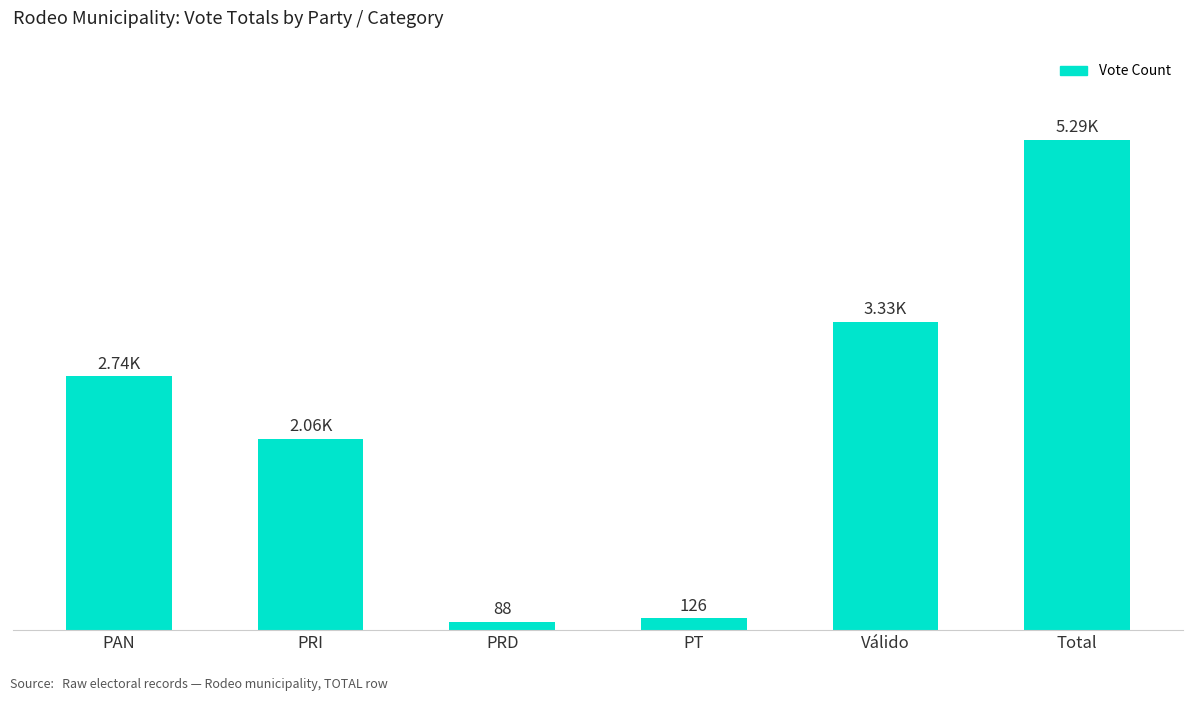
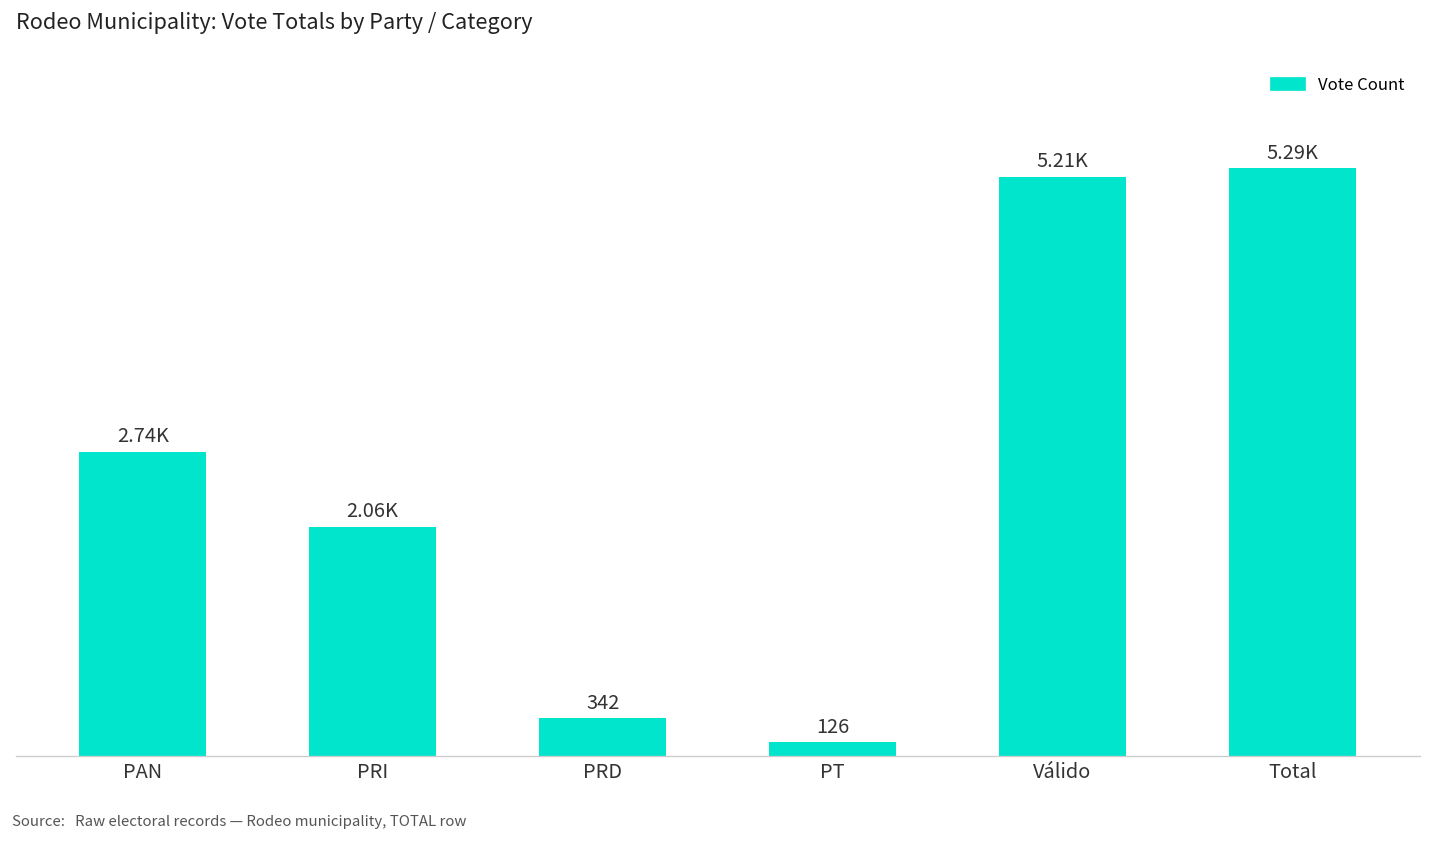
  {
    "PAN": "2.74K",
    "PRI": "2.06K",
-   "PRD": "88",
+   "PRD": "342",
    "PT": "126",
-   "Válido": "3.33K",
+   "Válido": "5.21K",
    "Total": "5.29K"
  }
